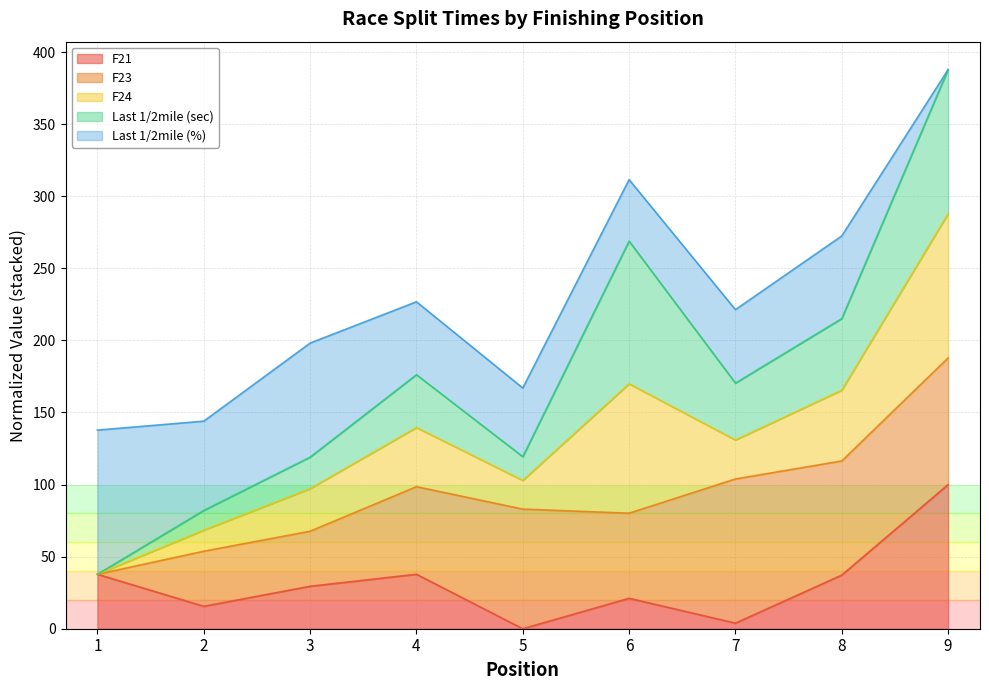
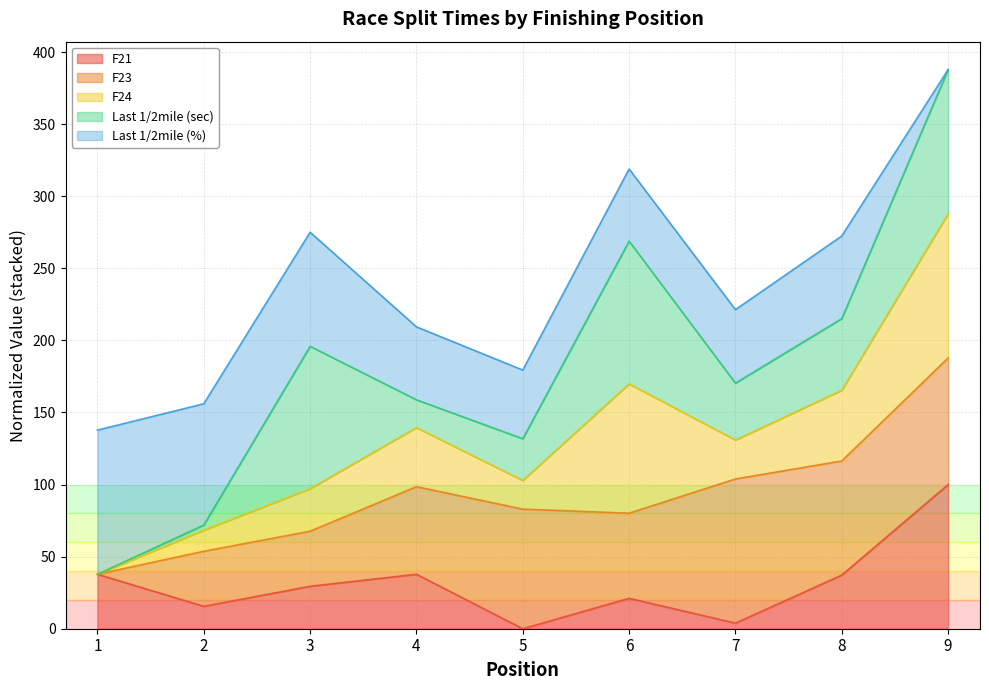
  {
    "Last 1/2mile (sec)": {
-     "2": 14,
-     "3": 22,
-     "4": 37,
-     "5": 16,
+     "2": 4,
+     "3": 99,
+     "4": 19,
+     "5": 29,
      "6": 99,
      "7": 39,
      "8": 50
    },
    "Last 1/2mile (%)": {
      "1": 100,
-     "2": 62,
+     "2": 84,
      "3": 79,
      "4": 51,
      "5": 48,
-     "6": 43,
+     "6": 50,
      "7": 51,
      "8": 57
    }
  }
